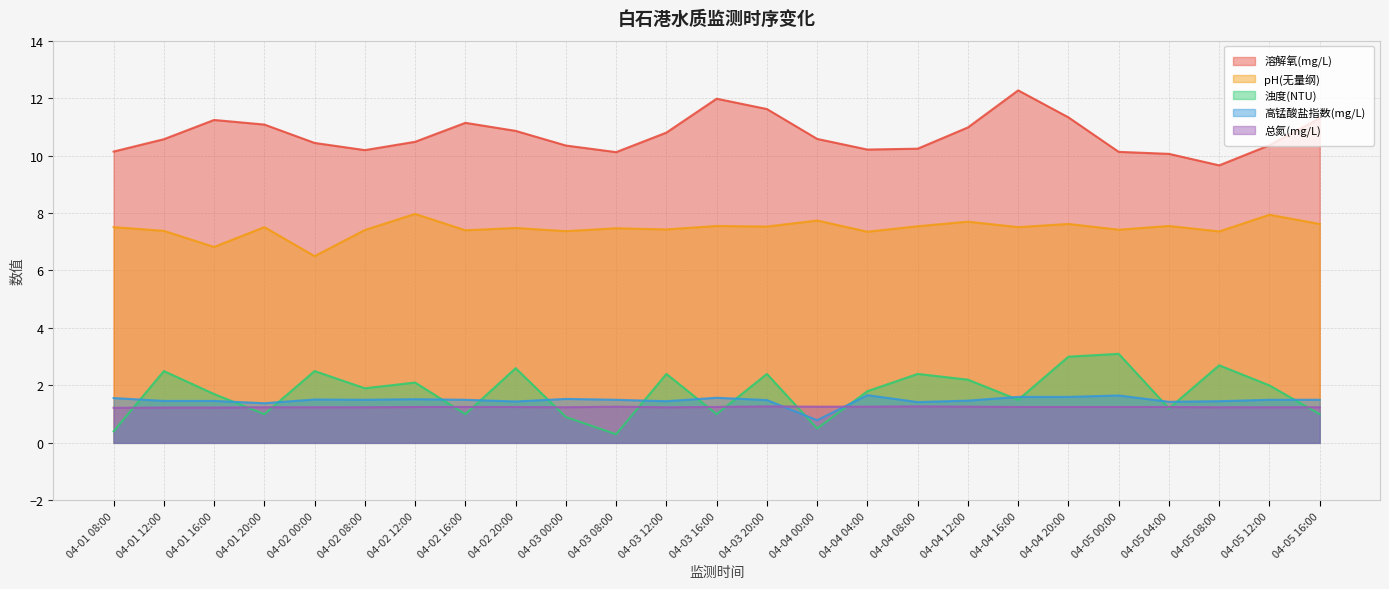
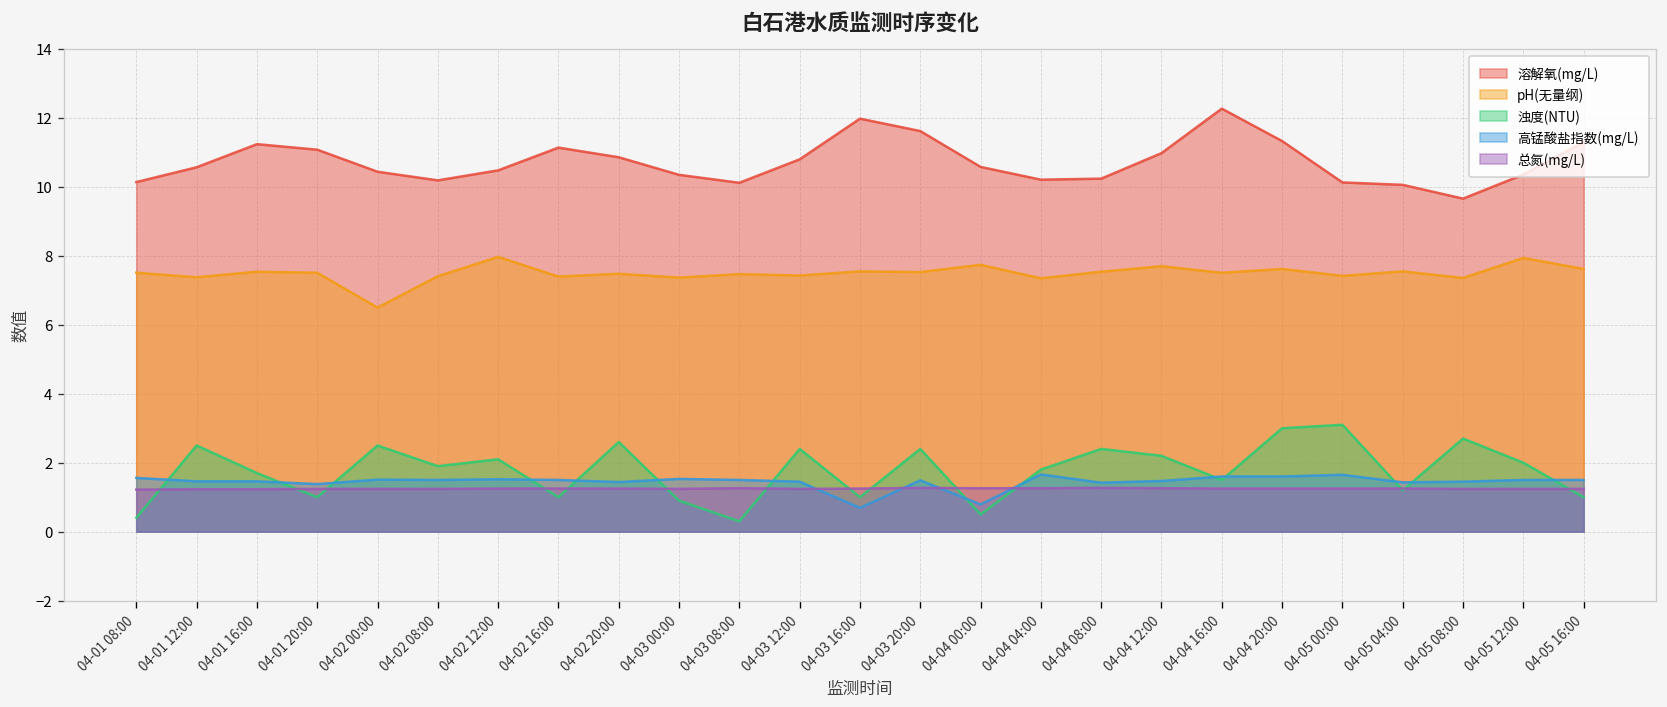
  {
    "溶解氧(mg/L)": {
      "04-01 08:00": 10.1,
      "04-01 12:00": 10.6,
      "04-01 16:00": 11.2,
      "04-01 20:00": 11.1,
      "04-02 00:00": 10.4,
      "04-02 08:00": 10.2,
      "04-02 12:00": 10.5,
      "04-02 16:00": 11.1,
      "04-02 20:00": 10.9,
      "04-03 00:00": 10.4,
      "04-03 08:00": 10.1,
      "04-03 12:00": 10.8,
      "04-03 16:00": 12.0,
      "04-03 20:00": 11.6,
      "04-04 00:00": 10.6,
      "04-04 04:00": 10.2,
      "04-04 08:00": 10.2,
      "04-04 12:00": 11.0,
      "04-04 16:00": 12.3,
      "04-04 20:00": 11.3,
      "04-05 00:00": 10.1,
      "04-05 04:00": 10.1,
      "04-05 08:00": 9.7
    },
    "pH(无量纲)": {
      "04-01 08:00": 7.5,
      "04-01 12:00": 7.4,
-     "04-01 16:00": 6.8,
+     "04-01 16:00": 7.5,
      "04-01 20:00": 7.5,
      "04-02 00:00": 6.5,
      "04-02 08:00": 7.4,
      "04-02 12:00": 8.0,
      "04-02 16:00": 7.4,
      "04-02 20:00": 7.5,
      "04-03 00:00": 7.4,
      "04-03 08:00": 7.5,
      "04-03 12:00": 7.4,
      "04-03 16:00": 7.6,
      "04-03 20:00": 7.5,
      "04-04 00:00": 7.7,
      "04-04 04:00": 7.4,
      "04-04 08:00": 7.5,
      "04-04 12:00": 7.7,
      "04-04 16:00": 7.5,
      "04-04 20:00": 7.6,
      "04-05 00:00": 7.4,
      "04-05 04:00": 7.6,
      "04-05 08:00": 7.4,
      "04-05 12:00": 7.9,
      "04-05 16:00": 7.6
    },
    "浊度(NTU)": {
      "04-01 08:00": 0.4,
      "04-01 12:00": 2.5,
      "04-01 16:00": 1.7,
      "04-01 20:00": 1.0,
      "04-02 00:00": 2.5,
      "04-02 08:00": 1.9,
      "04-02 12:00": 2.1,
      "04-02 16:00": 1.0,
      "04-02 20:00": 2.6,
      "04-03 00:00": 0.9,
      "04-03 08:00": 0.3,
      "04-03 12:00": 2.4,
      "04-03 16:00": 1.0,
      "04-03 20:00": 2.4,
      "04-04 00:00": 0.5,
      "04-04 04:00": 1.8,
      "04-04 08:00": 2.4,
      "04-04 12:00": 2.2,
      "04-04 16:00": 1.5,
      "04-04 20:00": 3.0,
      "04-05 00:00": 3.1,
      "04-05 08:00": 2.7,
      "04-05 12:00": 2.0,
      "04-05 16:00": 1.0
    },
    "高锰酸盐指数(mg/L)": {
      "04-01 08:00": 1.6,
      "04-01 12:00": 1.5,
      "04-01 16:00": 1.5,
      "04-01 20:00": 1.4,
      "04-02 00:00": 1.5,
      "04-02 08:00": 1.5,
      "04-02 12:00": 1.5,
      "04-02 16:00": 1.5,
      "04-02 20:00": 1.4,
      "04-03 00:00": 1.5,
      "04-03 08:00": 1.5,
      "04-03 12:00": 1.5,
-     "04-03 16:00": 1.6,
+     "04-03 16:00": 0.7,
      "04-03 20:00": 1.5,
      "04-04 00:00": 0.8,
      "04-04 04:00": 1.7,
      "04-04 08:00": 1.4,
      "04-04 12:00": 1.5,
      "04-04 16:00": 1.6,
      "04-04 20:00": 1.6,
      "04-05 00:00": 1.7,
      "04-05 04:00": 1.4,
      "04-05 08:00": 1.5,
      "04-05 12:00": 1.5,
      "04-05 16:00": 1.5
    },
    "总氮(mg/L)": {
      "04-01 08:00": 1.2,
      "04-01 12:00": 1.2,
      "04-01 16:00": 1.2,
      "04-01 20:00": 1.2,
      "04-02 00:00": 1.2,
      "04-02 08:00": 1.2,
      "04-02 12:00": 1.3,
      "04-02 16:00": 1.3,
      "04-02 20:00": 1.3,
      "04-03 00:00": 1.2,
      "04-03 08:00": 1.3,
      "04-03 12:00": 1.2,
      "04-03 16:00": 1.3,
      "04-03 20:00": 1.3,
      "04-04 00:00": 1.3,
      "04-04 04:00": 1.3,
      "04-04 08:00": 1.3,
      "04-04 12:00": 1.3,
      "04-04 16:00": 1.3,
      "04-04 20:00": 1.3,
      "04-05 00:00": 1.3,
      "04-05 08:00": 1.2,
      "04-05 12:00": 1.2,
      "04-05 16:00": 1.2
    }
  }
